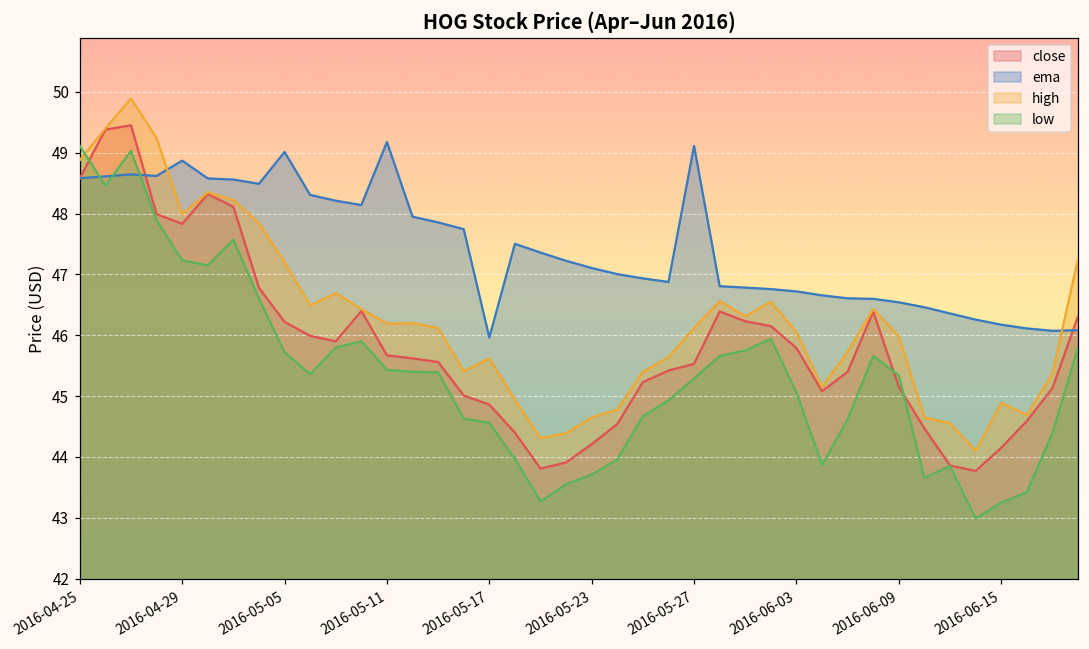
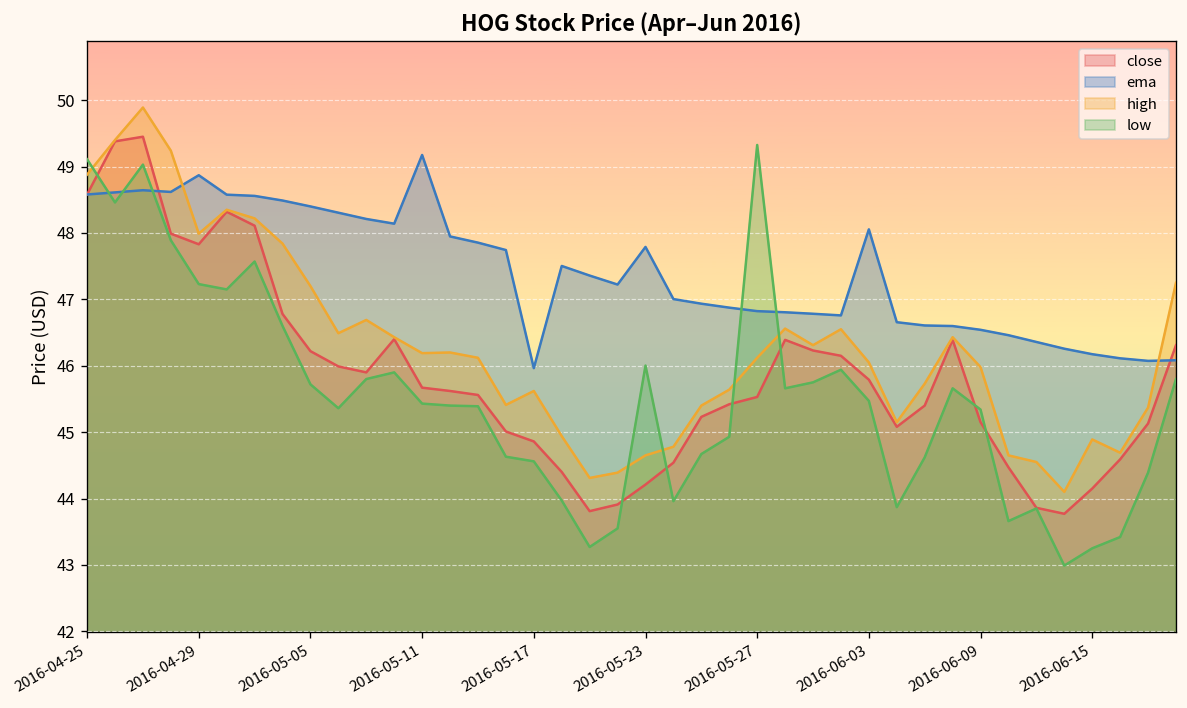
  {
    "ema": {
      "2016-04-29": 48.9,
-     "2016-05-05": 49.0,
+     "2016-05-05": 48.4,
      "2016-05-11": 49.2,
      "2016-05-17": 46.0,
-     "2016-05-23": 47.1,
-     "2016-05-27": 49.1,
-     "2016-06-03": 46.7,
+     "2016-05-23": 47.8,
+     "2016-05-27": 46.8,
+     "2016-06-03": 48.1,
      "2016-06-09": 46.5,
      "2016-06-15": 46.2
    },
    "low": {
      "2016-04-25": 49.1,
      "2016-04-29": 47.2,
      "2016-05-05": 45.7,
      "2016-05-11": 45.4,
      "2016-05-17": 44.6,
-     "2016-05-23": 43.7,
-     "2016-05-27": 45.3,
-     "2016-06-03": 45.1,
+     "2016-05-23": 46.0,
+     "2016-05-27": 49.3,
+     "2016-06-03": 45.5,
      "2016-06-09": 45.3,
      "2016-06-15": 43.3
    }
  }
